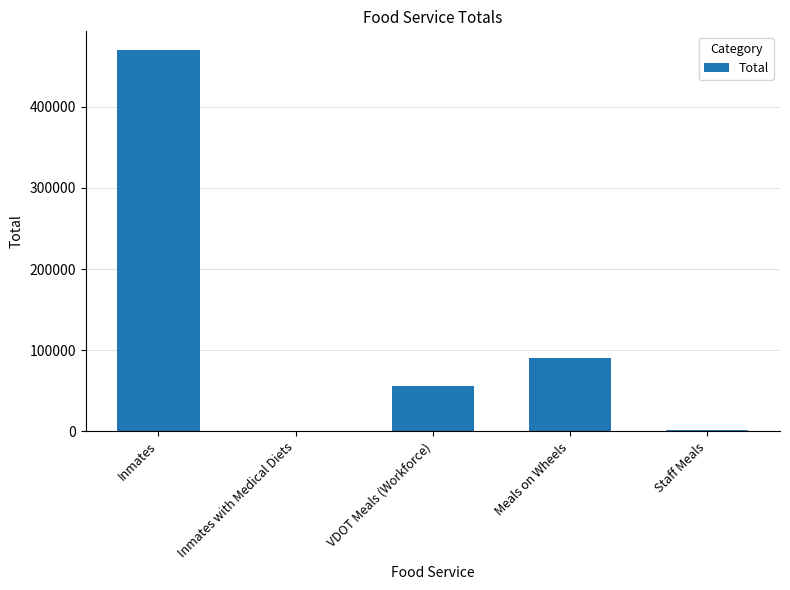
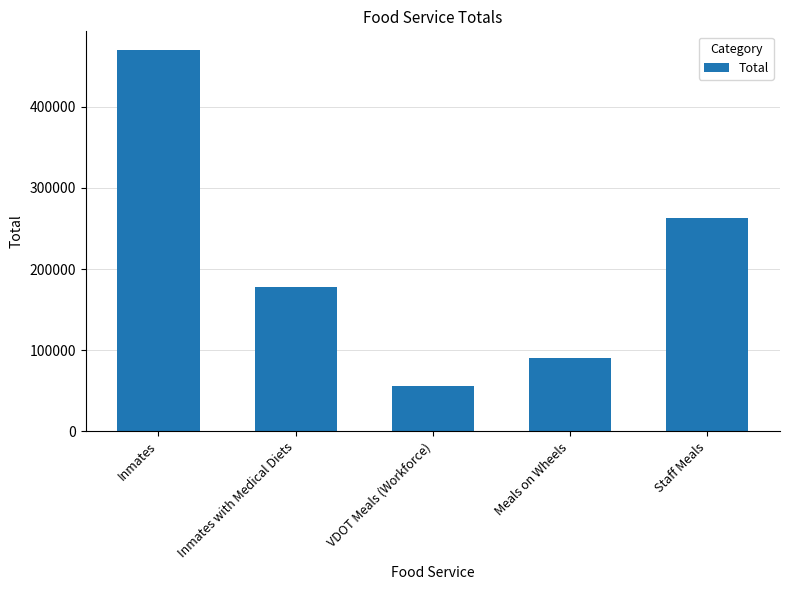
  {
    "Inmates": 470000,
-   "Inmates with Medical Diets": 0,
+   "Inmates with Medical Diets": 180000,
    "VDOT Meals (Workforce)": 60000,
    "Meals on Wheels": 90000,
-   "Staff Meals": 0
+   "Staff Meals": 260000
  }
